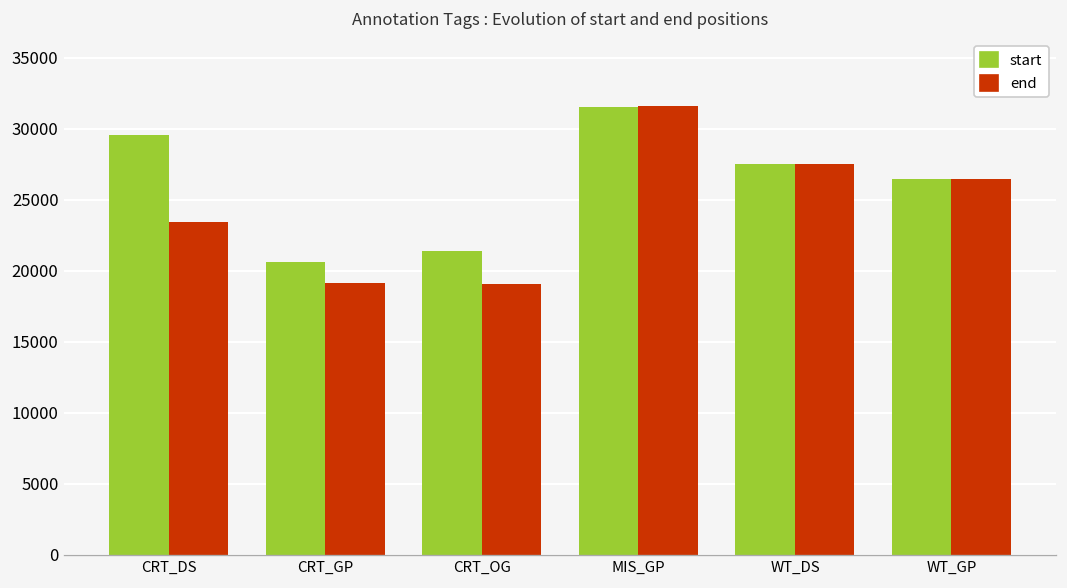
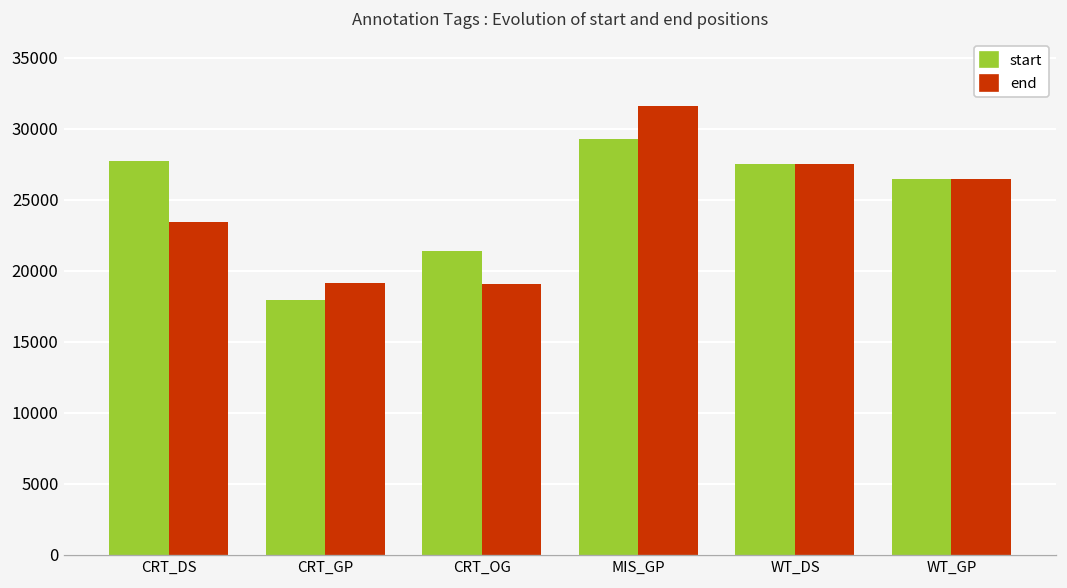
  {
    "start": {
-     "CRT_DS": 29600,
-     "CRT_GP": 20600,
+     "CRT_DS": 27700,
+     "CRT_GP": 17900,
      "CRT_OG": 21400,
-     "MIS_GP": 31500,
+     "MIS_GP": 29300,
      "WT_DS": 27500,
      "WT_GP": 26400
    },
    "end": {
      "CRT_DS": 23400,
      "CRT_GP": 19100,
      "CRT_OG": 19100,
      "MIS_GP": 31600,
      "WT_DS": 27500,
      "WT_GP": 26400
    }
  }
